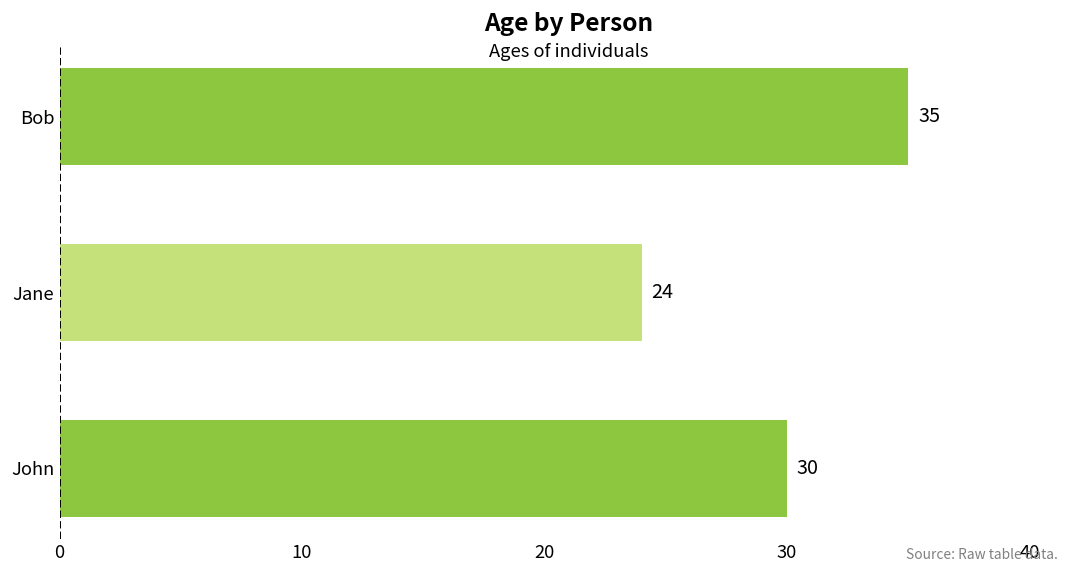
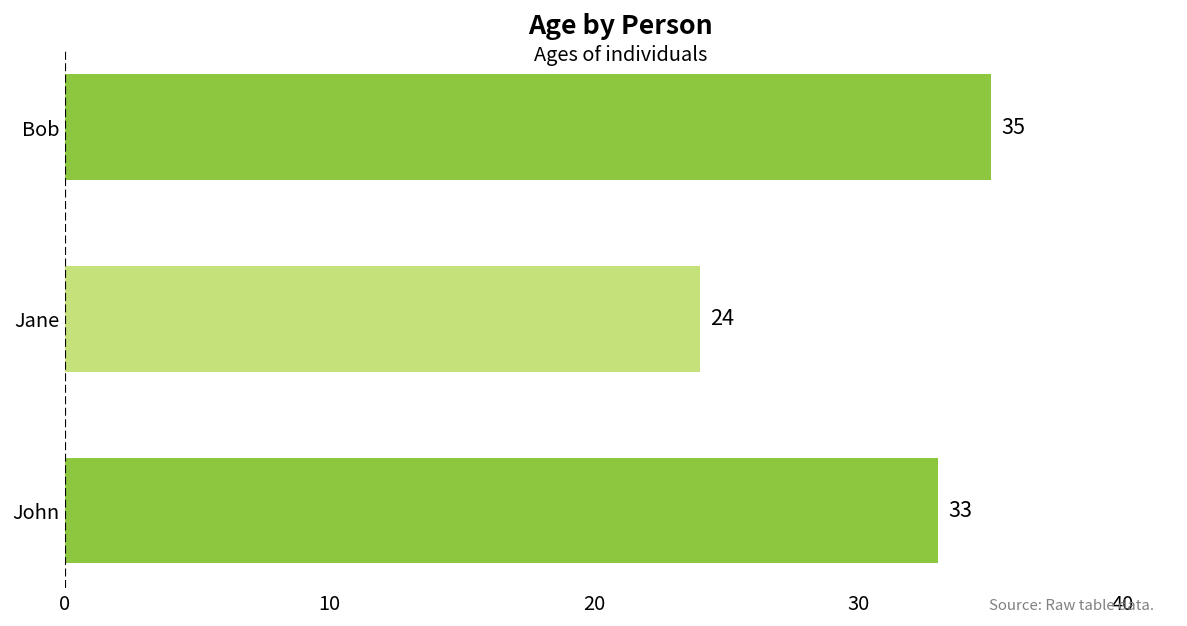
  {
    "Bob": 35,
    "Jane": 24,
-   "John": 30
+   "John": 33
  }
